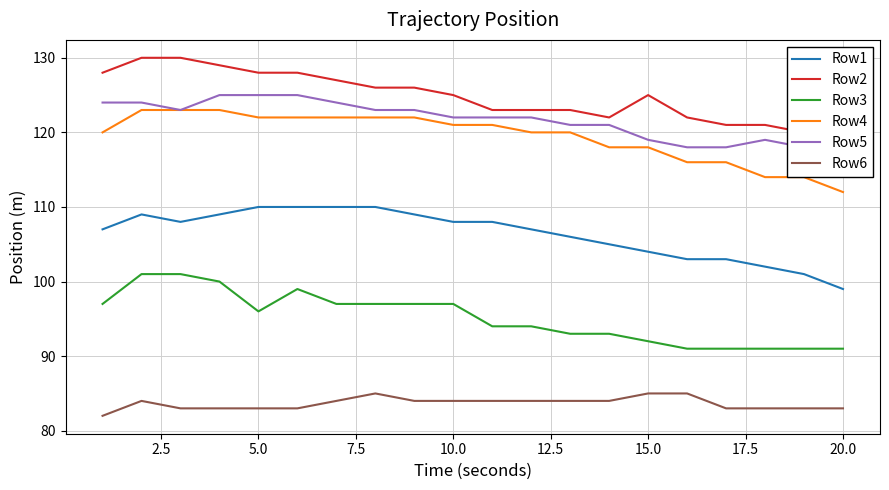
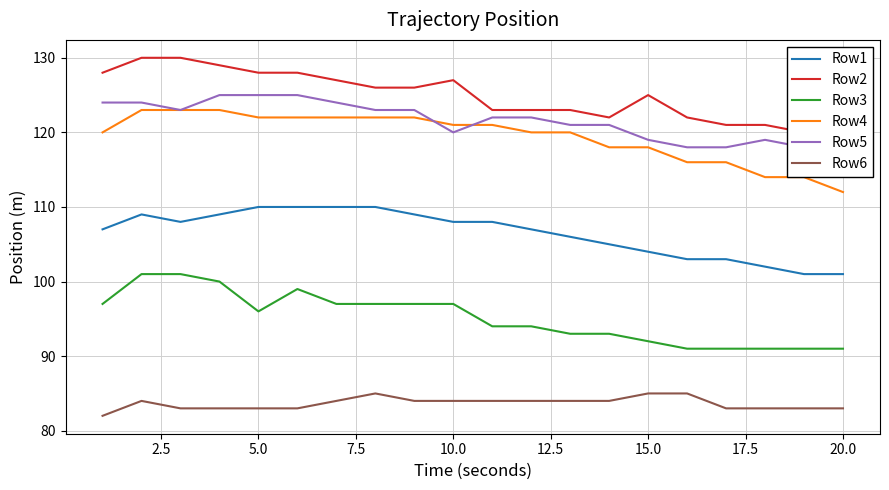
  {
    "Row1": {
      "5.0": 110,
      "10.0": 108,
      "15.0": 104,
-     "20.0": 99
+     "20.0": 101
    },
    "Row2": {
      "5.0": 128,
-     "10.0": 125,
+     "10.0": 127,
      "15.0": 125
    },
    "Row3": {
      "5.0": 96,
      "10.0": 97,
      "15.0": 92,
      "20.0": 91
    },
    "Row4": {
      "5.0": 122,
      "10.0": 121,
      "15.0": 118,
      "20.0": 112
    },
    "Row5": {
      "5.0": 125,
-     "10.0": 122,
+     "10.0": 120,
      "15.0": 119
    },
    "Row6": {
      "5.0": 83,
      "10.0": 84,
      "15.0": 85,
      "20.0": 83
    }
  }
